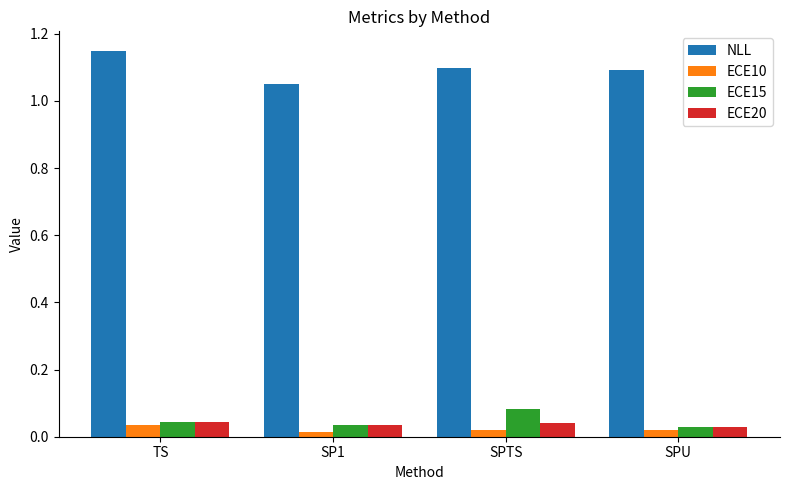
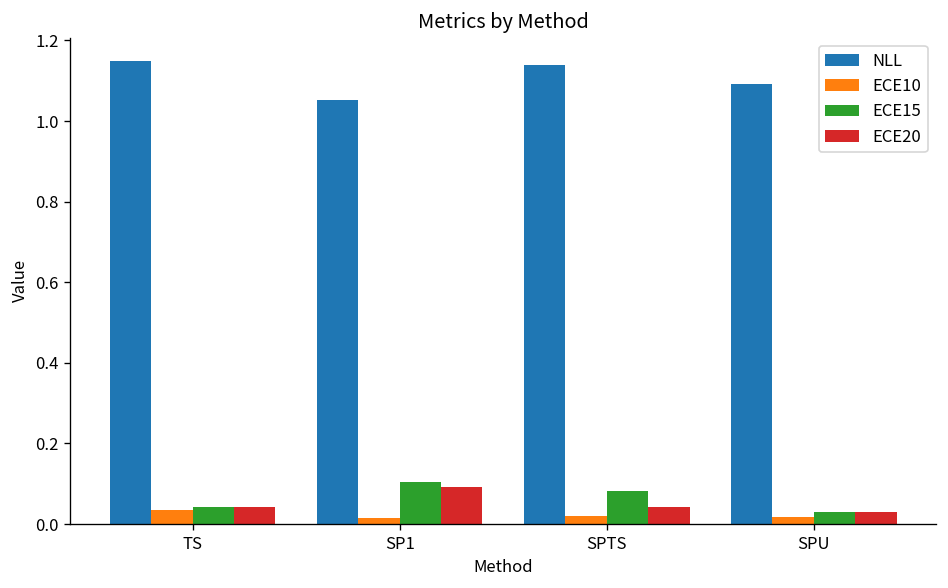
  {
    "NLL": {
      "TS": 1.15,
      "SP1": 1.05,
-     "SPTS": 1.10,
+     "SPTS": 1.14,
      "SPU": 1.09
    },
    "ECE10": {
      "TS": 0.04,
      "SP1": 0.01,
      "SPTS": 0.02,
      "SPU": 0.02
    },
    "ECE15": {
      "TS": 0.04,
-     "SP1": 0.03,
+     "SP1": 0.10,
      "SPTS": 0.08,
      "SPU": 0.03
    },
    "ECE20": {
      "TS": 0.04,
-     "SP1": 0.04,
+     "SP1": 0.09,
      "SPTS": 0.04,
      "SPU": 0.03
    }
  }
